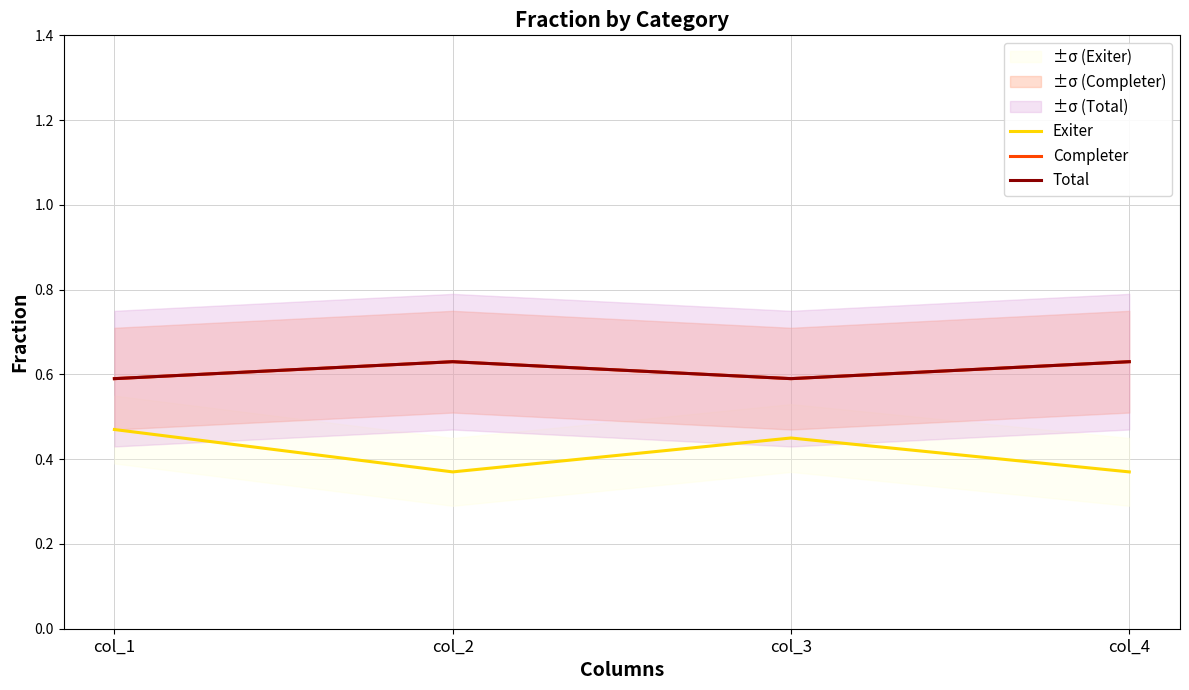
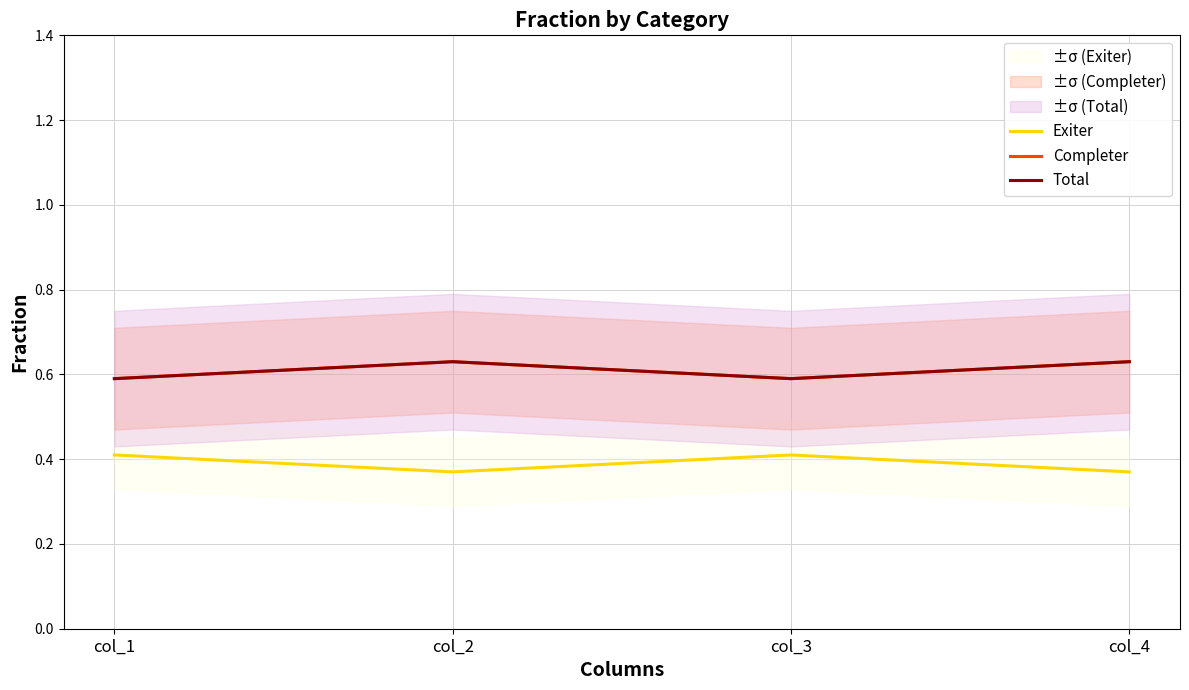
  {
    "Exiter": {
-     "col_1": 0.47,
+     "col_1": 0.41,
      "col_2": 0.37,
-     "col_3": 0.45,
+     "col_3": 0.41,
      "col_4": 0.37
    },
    "Total": {
      "col_1": 0.59,
      "col_2": 0.63,
      "col_3": 0.59,
      "col_4": 0.63
    }
  }
